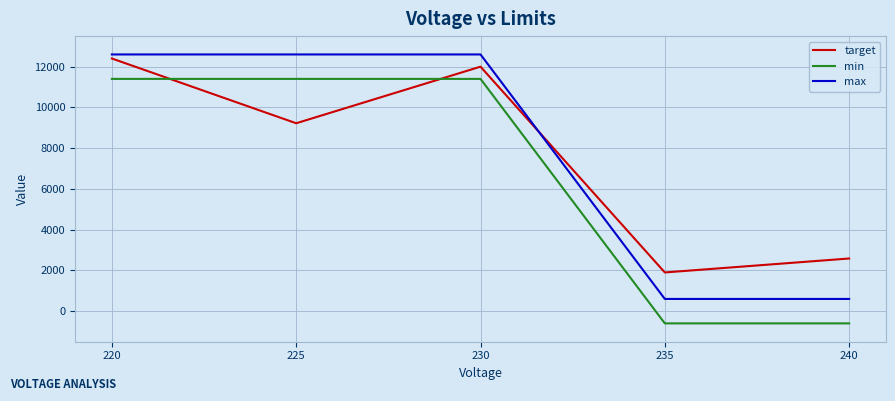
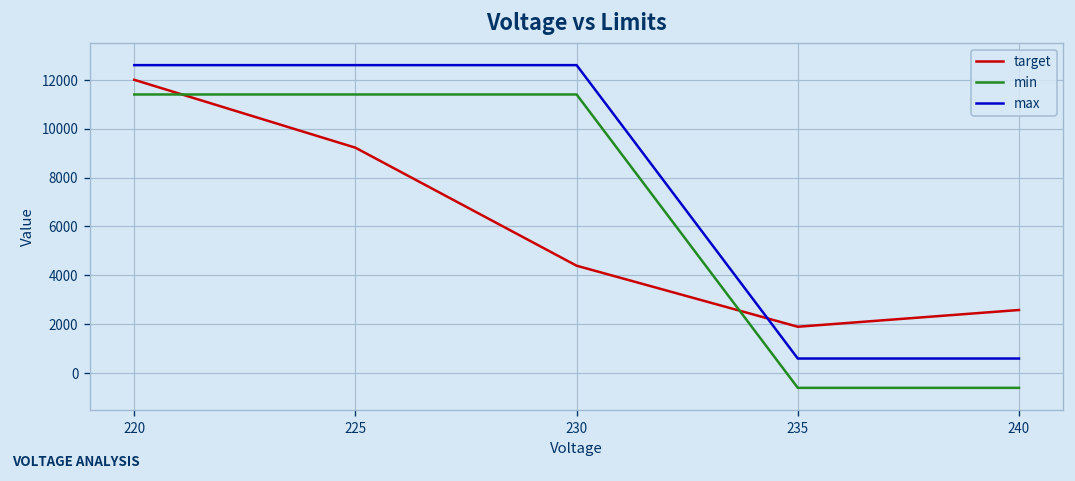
  {
    "target": {
-     "220": 12400,
+     "220": 12000,
      "225": 9200,
-     "230": 12000,
+     "230": 4400,
      "235": 1900,
      "240": 2600
    },
    "min": {
      "220": 11400,
      "225": 11400,
      "230": 11400,
      "235": -600,
      "240": -600
    },
    "max": {
      "220": 12600,
      "225": 12600,
      "230": 12600,
      "235": 600,
      "240": 600
    }
  }
